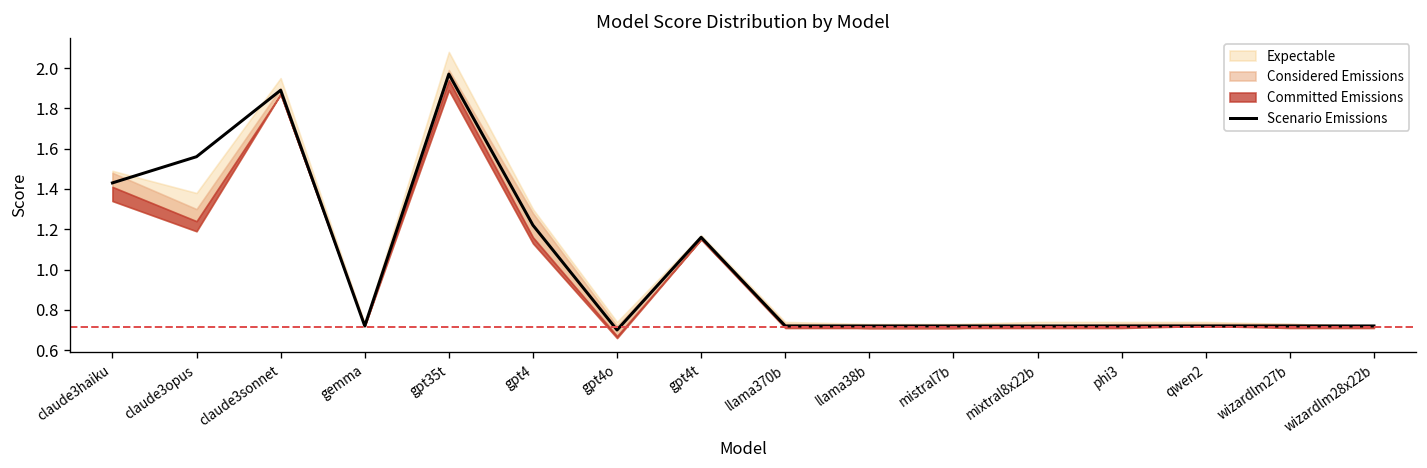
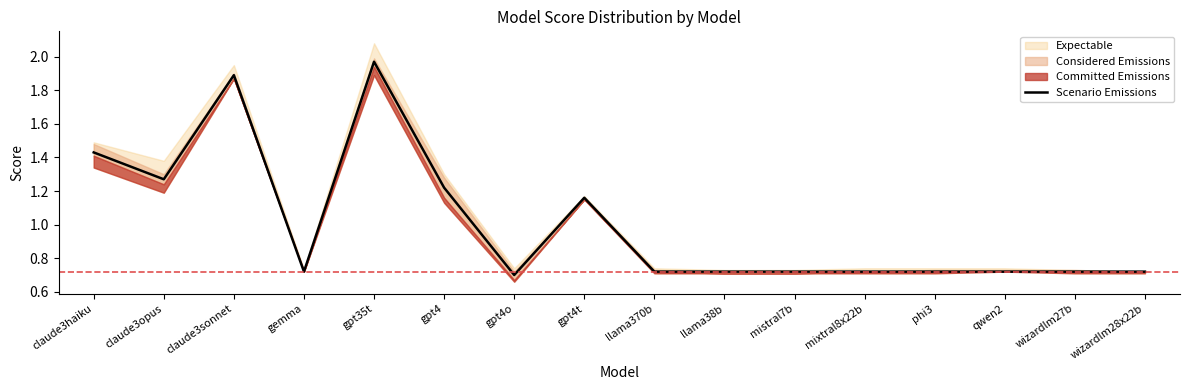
  {
    "Scenario Emissions": {
      "claude3haiku": 1.43,
-     "claude3opus": 1.56,
+     "claude3opus": 1.27,
      "gpt35t": 1.97,
      "gpt4": 1.22,
      "gpt4o": 0.70
    }
  }
